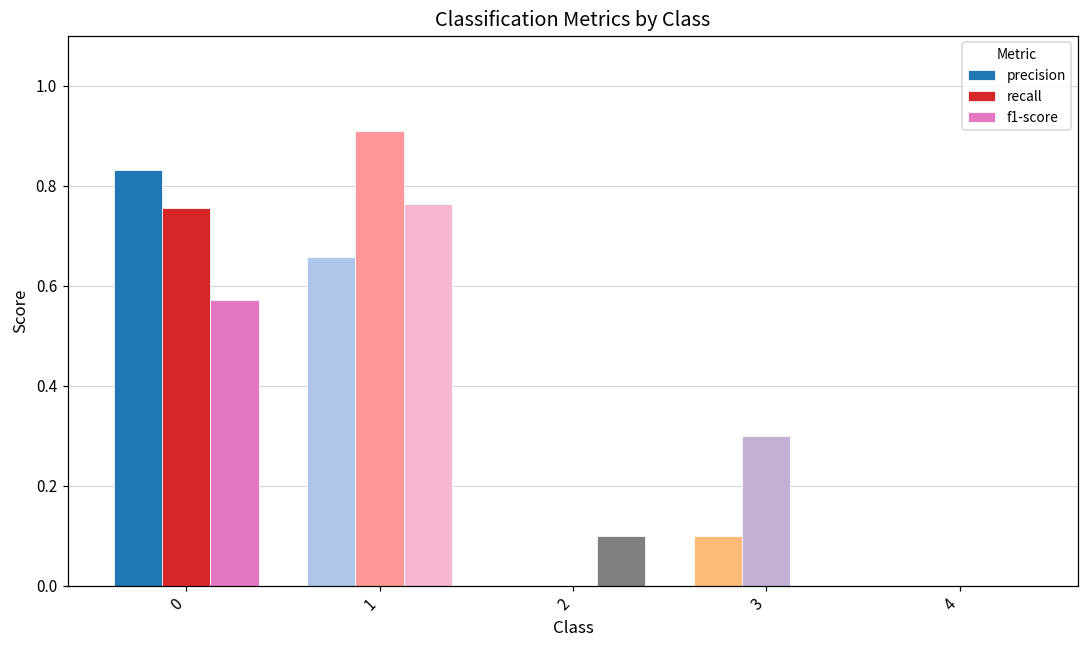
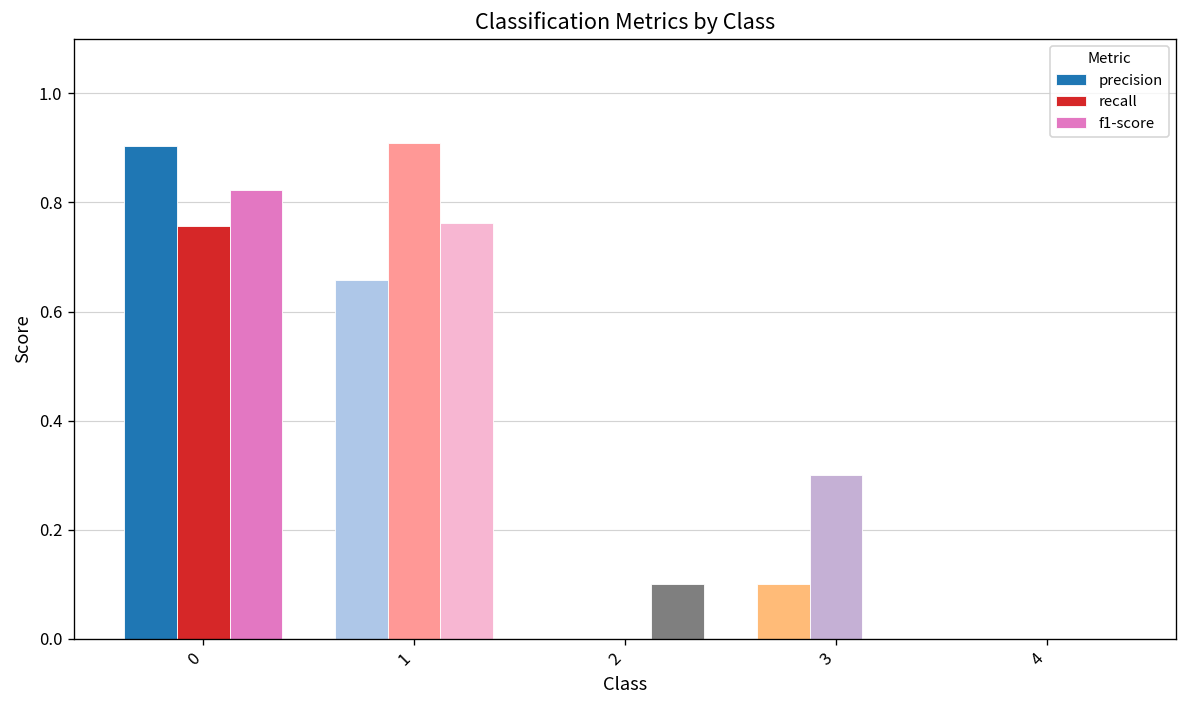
  {
    "precision": {
-     "0": 0.83,
+     "0": 0.90,
      "1": 0.66,
      "2": 0.00,
      "3": 0.10,
      "4": 0.00
    },
    "recall": {
      "0": 0.76,
      "1": 0.91,
      "2": 0.00,
      "3": 0.30,
      "4": 0.00
    },
    "f1-score": {
-     "0": 0.57,
+     "0": 0.82,
      "1": 0.76,
      "2": 0.10,
      "3": 0.00,
      "4": 0.00
    }
  }
